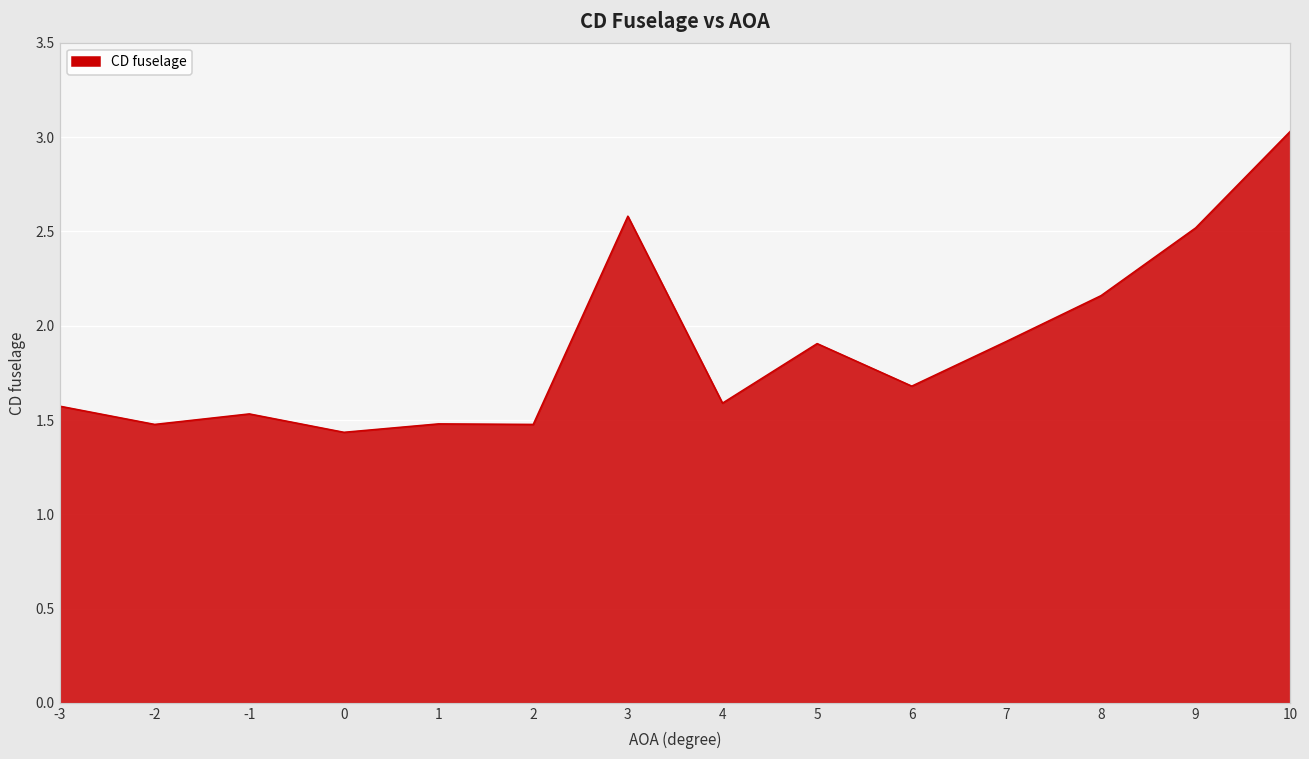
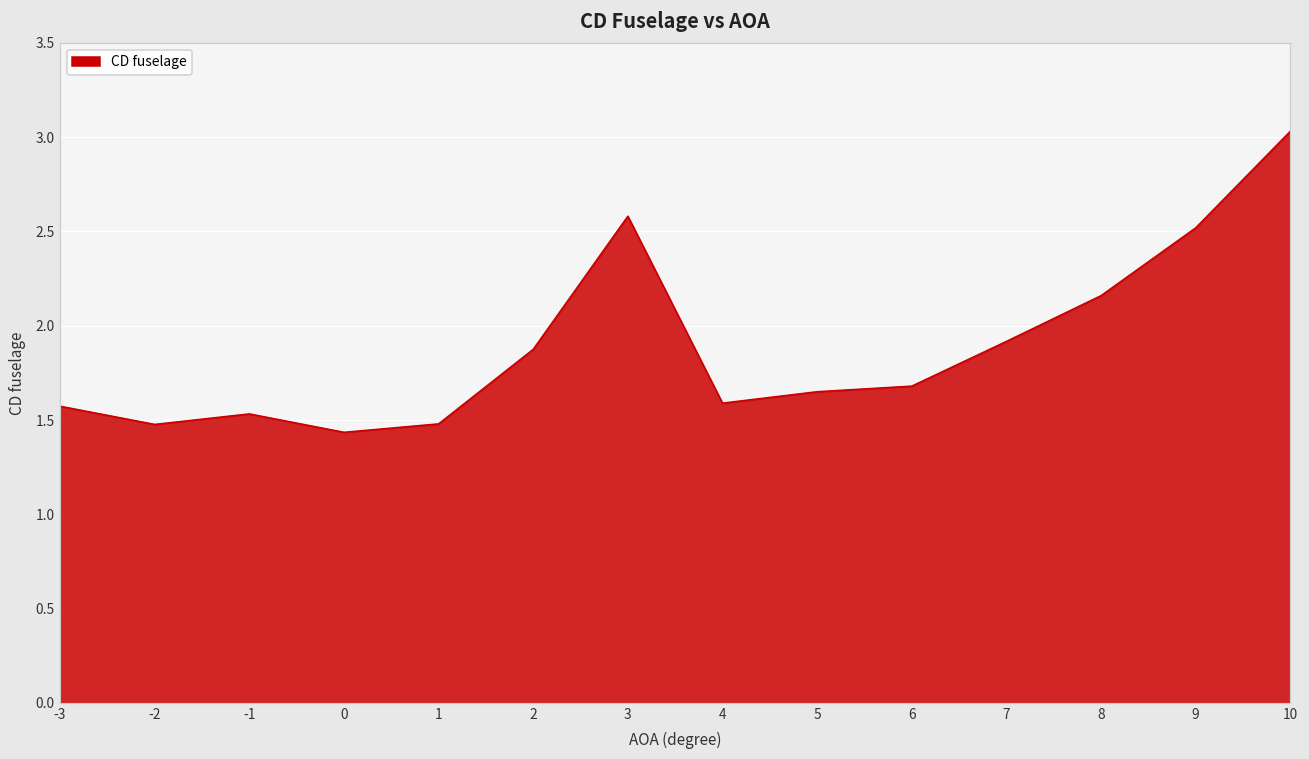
  {
    "-3": 1.57,
    "-2": 1.48,
    "-1": 1.53,
    "0": 1.44,
    "1": 1.48,
-   "2": 1.48,
+   "2": 1.87,
    "3": 2.58,
    "4": 1.59,
-   "5": 1.91,
+   "5": 1.65,
    "6": 1.68,
    "7": 1.92,
    "8": 2.16,
    "9": 2.52,
    "10": 3.03
  }
